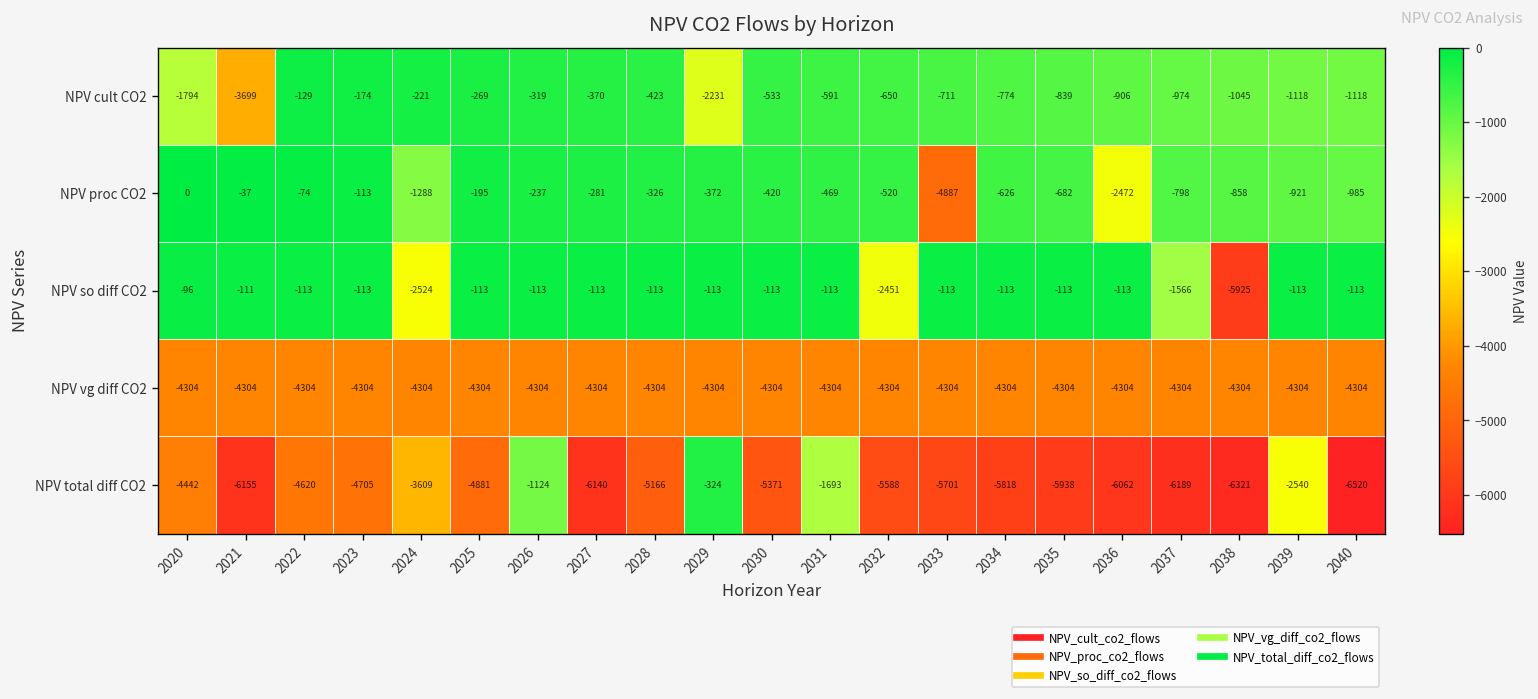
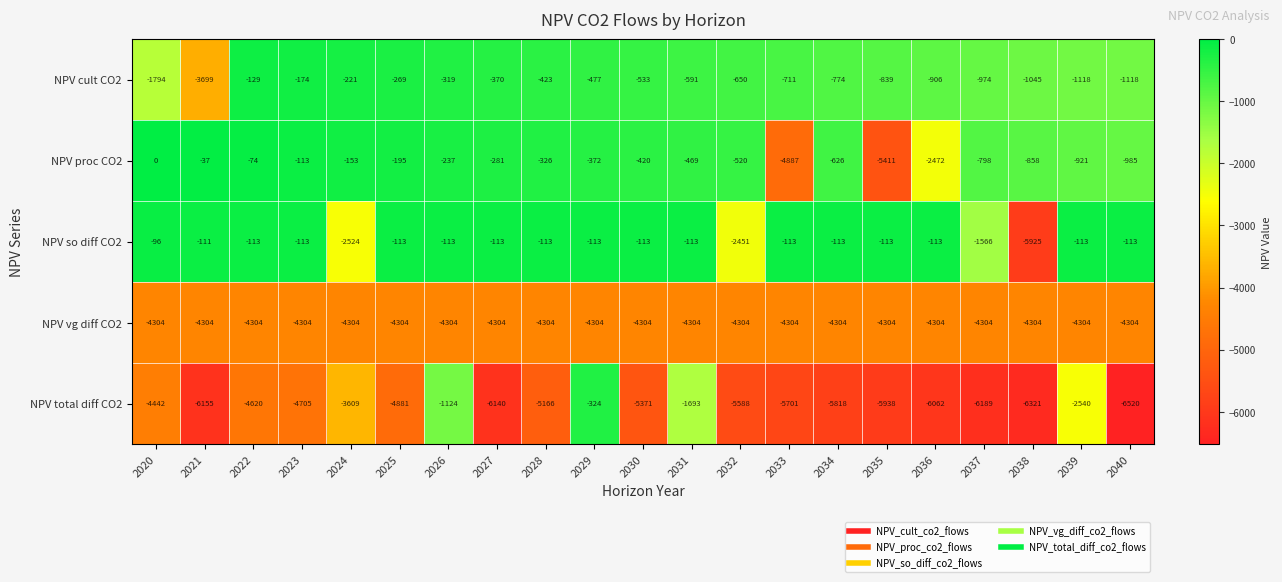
  {
    "NPV cult CO2": {
      "2020": -1794,
      "2021": -3699,
      "2022": -129,
      "2023": -174,
      "2024": -221,
      "2025": -269,
      "2026": -319,
      "2027": -370,
      "2028": -423,
-     "2029": -2231,
+     "2029": -477,
      "2030": -533,
      "2031": -591,
      "2032": -650,
      "2033": -711,
      "2034": -774,
      "2035": -839,
      "2036": -906,
      "2037": -974,
      "2038": -1045,
      "2039": -1118,
      "2040": -1118
    },
    "NPV proc CO2": {
      "2020": 0,
      "2021": -37,
      "2022": -74,
      "2023": -113,
-     "2024": -1288,
+     "2024": -153,
      "2025": -195,
      "2026": -237,
      "2027": -281,
      "2028": -326,
      "2029": -372,
      "2030": -420,
      "2031": -469,
      "2032": -520,
      "2033": -4887,
      "2034": -626,
-     "2035": -682,
+     "2035": -5411,
      "2036": -2472,
      "2037": -798,
      "2038": -858,
      "2039": -921,
      "2040": -985
    },
    "NPV so diff CO2": {
      "2020": -96,
      "2021": -111,
      "2022": -113,
      "2023": -113,
      "2024": -2524,
      "2025": -113,
      "2026": -113,
      "2027": -113,
      "2028": -113,
      "2029": -113,
      "2030": -113,
      "2031": -113,
      "2032": -2451,
      "2033": -113,
      "2034": -113,
      "2035": -113,
      "2036": -113,
      "2037": -1566,
      "2038": -5925,
      "2039": -113,
      "2040": -113
    },
    "NPV vg diff CO2": {
      "2020": -4304,
      "2021": -4304,
      "2022": -4304,
      "2023": -4304,
      "2024": -4304,
      "2025": -4304,
      "2026": -4304,
      "2027": -4304,
      "2028": -4304,
      "2029": -4304,
      "2030": -4304,
      "2031": -4304,
      "2032": -4304,
      "2033": -4304,
      "2034": -4304,
      "2035": -4304,
      "2036": -4304,
      "2037": -4304,
      "2038": -4304,
      "2039": -4304,
      "2040": -4304
    },
    "NPV total diff CO2": {
      "2020": -4442,
      "2021": -6155,
      "2022": -4620,
      "2023": -4705,
      "2024": -3609,
      "2025": -4881,
      "2026": -1124,
      "2027": -6140,
      "2028": -5166,
      "2029": -324,
      "2030": -5371,
      "2031": -1693,
      "2032": -5588,
      "2033": -5701,
      "2034": -5818,
      "2035": -5938,
      "2036": -6062,
      "2037": -6189,
      "2038": -6321,
      "2039": -2540,
      "2040": -6520
    }
  }
